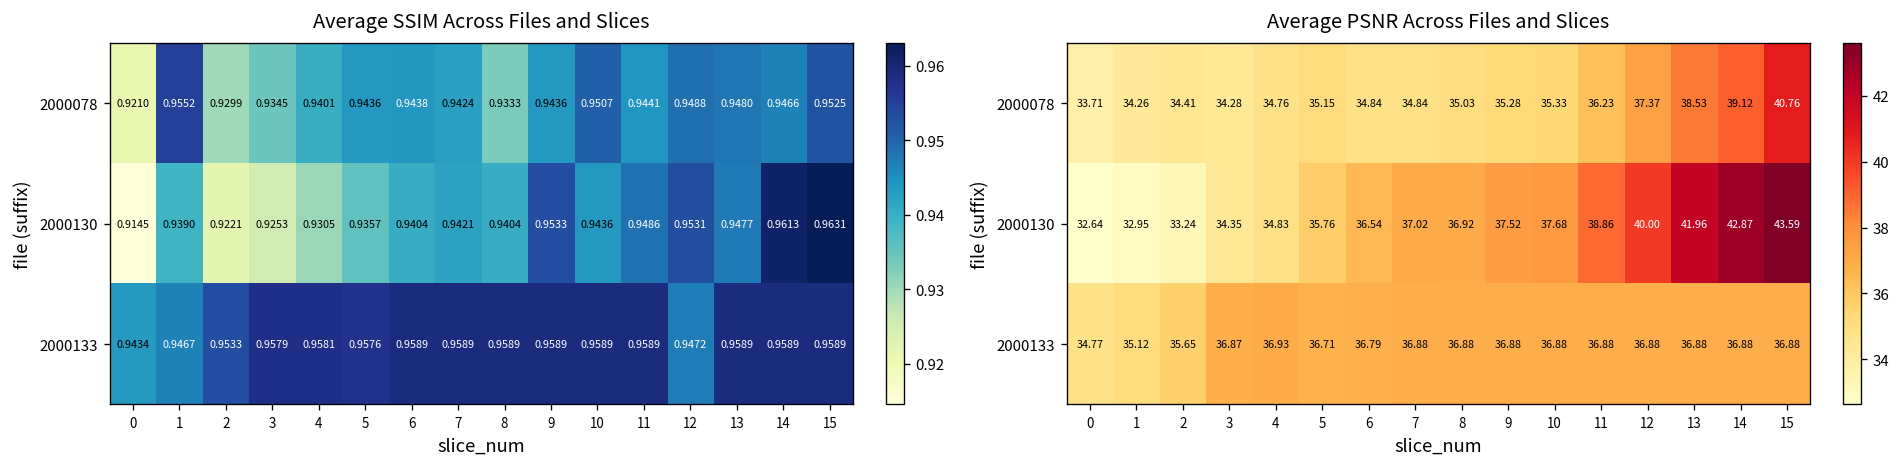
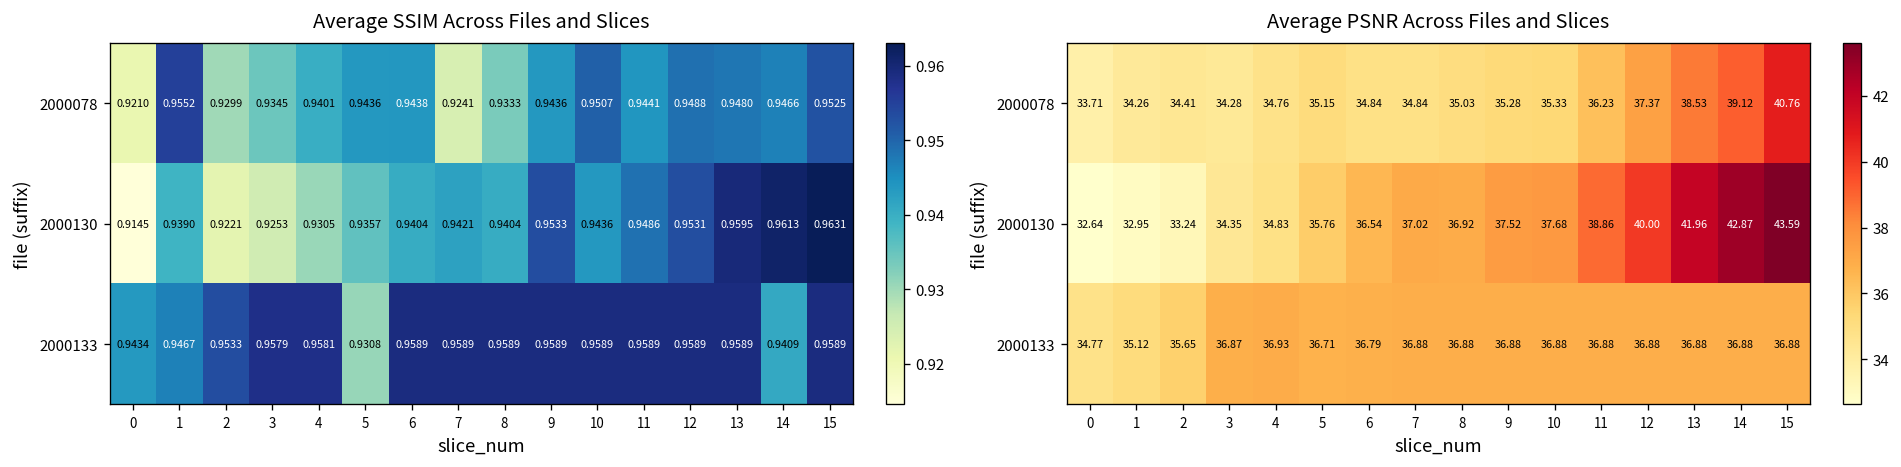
  {
    "Average SSIM Across Files and Slices": {
      "2000078": {
        "0": 0.9210,
        "1": 0.9552,
        "2": 0.9299,
        "3": 0.9345,
        "4": 0.9401,
        "5": 0.9436,
        "6": 0.9438,
-       "7": 0.9424,
+       "7": 0.9241,
        "8": 0.9333,
        "9": 0.9436,
        "10": 0.9507,
        "11": 0.9441,
        "12": 0.9488,
        "13": 0.9480,
        "14": 0.9466,
        "15": 0.9525
      },
      "2000130": {
        "0": 0.9145,
        "1": 0.9390,
        "2": 0.9221,
        "3": 0.9253,
        "4": 0.9305,
        "5": 0.9357,
        "6": 0.9404,
        "7": 0.9421,
        "8": 0.9404,
        "9": 0.9533,
        "10": 0.9436,
        "11": 0.9486,
        "12": 0.9531,
-       "13": 0.9477,
+       "13": 0.9595,
        "14": 0.9613,
        "15": 0.9631
      },
      "2000133": {
        "0": 0.9434,
        "1": 0.9467,
        "2": 0.9533,
        "3": 0.9579,
        "4": 0.9581,
-       "5": 0.9576,
+       "5": 0.9308,
        "6": 0.9589,
        "7": 0.9589,
        "8": 0.9589,
        "9": 0.9589,
        "10": 0.9589,
        "11": 0.9589,
-       "12": 0.9472,
+       "12": 0.9589,
        "13": 0.9589,
-       "14": 0.9589,
+       "14": 0.9409,
        "15": 0.9589
      }
    },
    "Average PSNR Across Files and Slices": {
      "2000078": {
        "0": 33.71,
        "1": 34.26,
        "2": 34.41,
        "3": 34.28,
        "4": 34.76,
        "5": 35.15,
        "6": 34.84,
        "7": 34.84,
        "8": 35.03,
        "9": 35.28,
        "10": 35.33,
        "11": 36.23,
        "12": 37.37,
        "13": 38.53,
        "14": 39.12,
        "15": 40.76
      },
      "2000130": {
        "0": 32.64,
        "1": 32.95,
        "2": 33.24,
        "3": 34.35,
        "4": 34.83,
        "5": 35.76,
        "6": 36.54,
        "7": 37.02,
        "8": 36.92,
        "9": 37.52,
        "10": 37.68,
        "11": 38.86,
        "12": 40.00,
        "13": 41.96,
        "14": 42.87,
        "15": 43.59
      },
      "2000133": {
        "0": 34.77,
        "1": 35.12,
        "2": 35.65,
        "3": 36.87,
        "4": 36.93,
        "5": 36.71,
        "6": 36.79,
        "7": 36.88,
        "8": 36.88,
        "9": 36.88,
        "10": 36.88,
        "11": 36.88,
        "12": 36.88,
        "13": 36.88,
        "14": 36.88,
        "15": 36.88
      }
    }
  }
